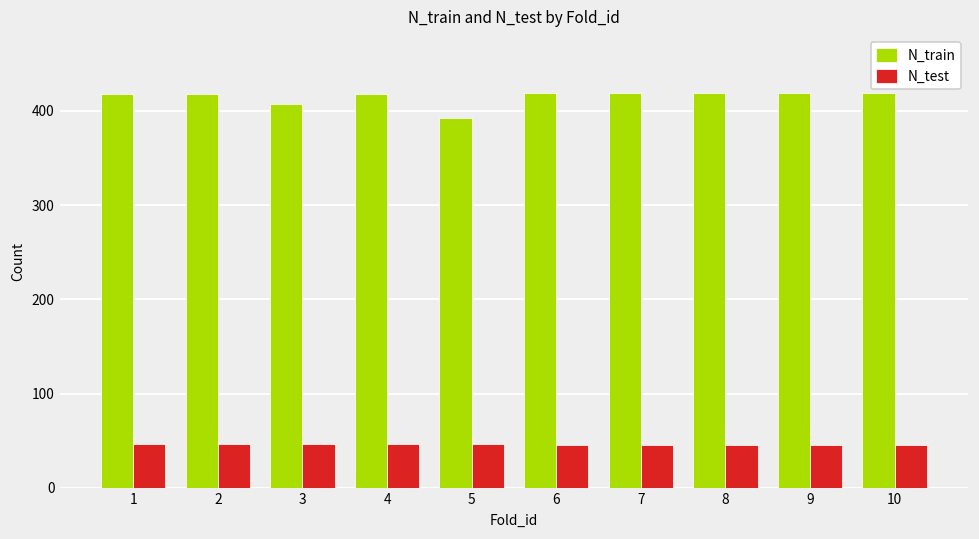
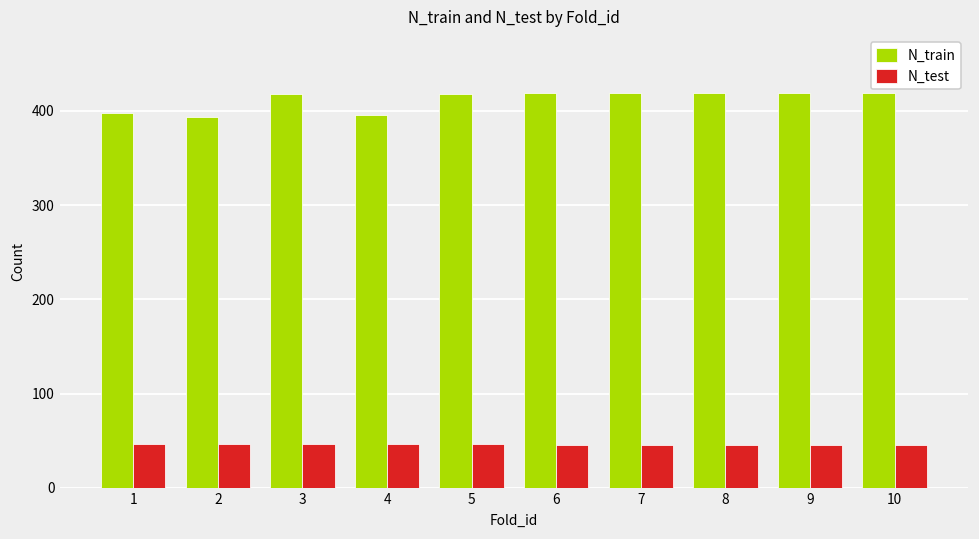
  {
    "N_train": {
-     "1": 420,
-     "2": 420,
-     "3": 410,
-     "4": 420,
-     "5": 390,
+     "1": 400,
+     "2": 390,
+     "3": 420,
+     "4": 400,
+     "5": 420,
      "6": 420,
      "7": 420,
      "8": 420,
      "9": 420,
      "10": 420
    },
    "N_test": {
      "1": 50,
      "2": 50,
      "3": 50,
      "4": 50,
      "5": 50,
      "6": 50,
      "7": 50,
      "8": 50,
      "9": 50,
      "10": 50
    }
  }
